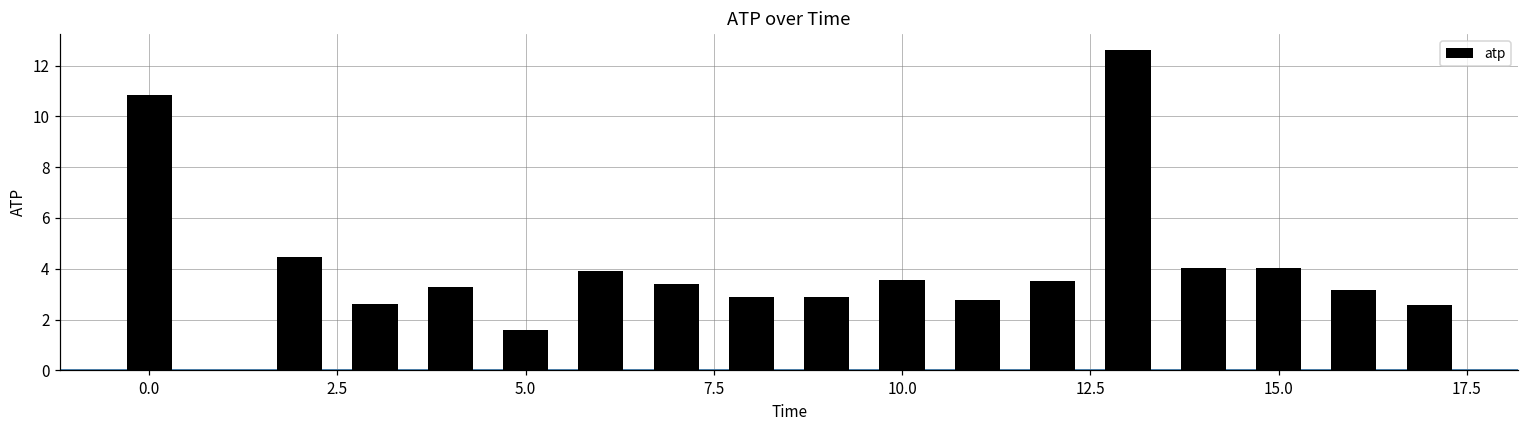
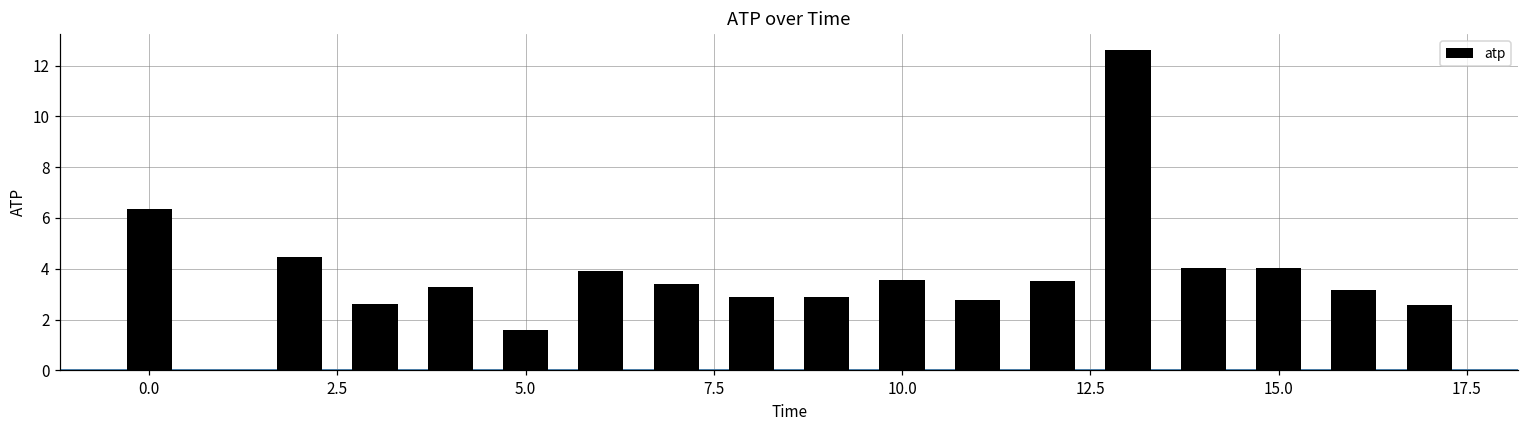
  {
-   "0.0": 10.8,
+   "0.0": 6.4,
    "5.0": 1.6,
    "10.0": 3.5,
    "15.0": 4.0
  }
